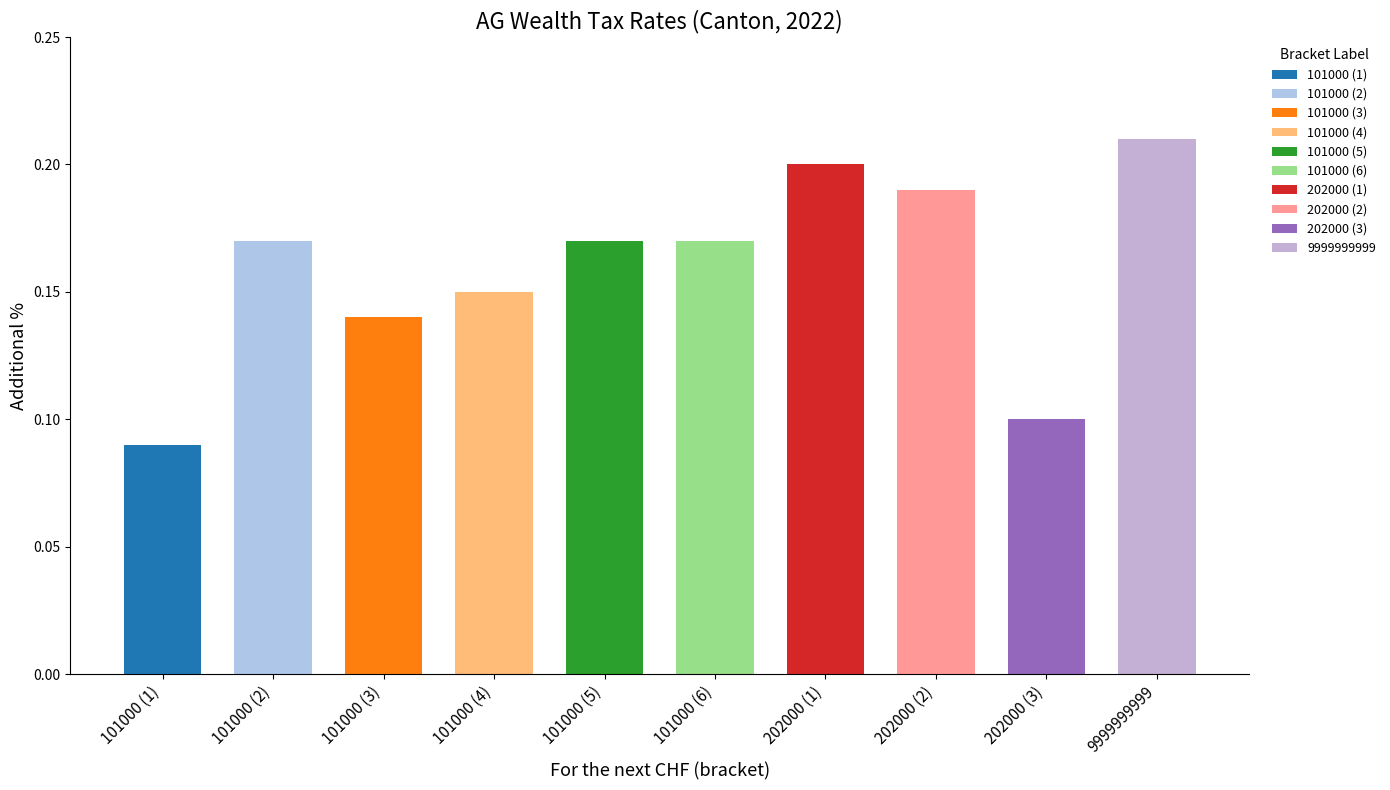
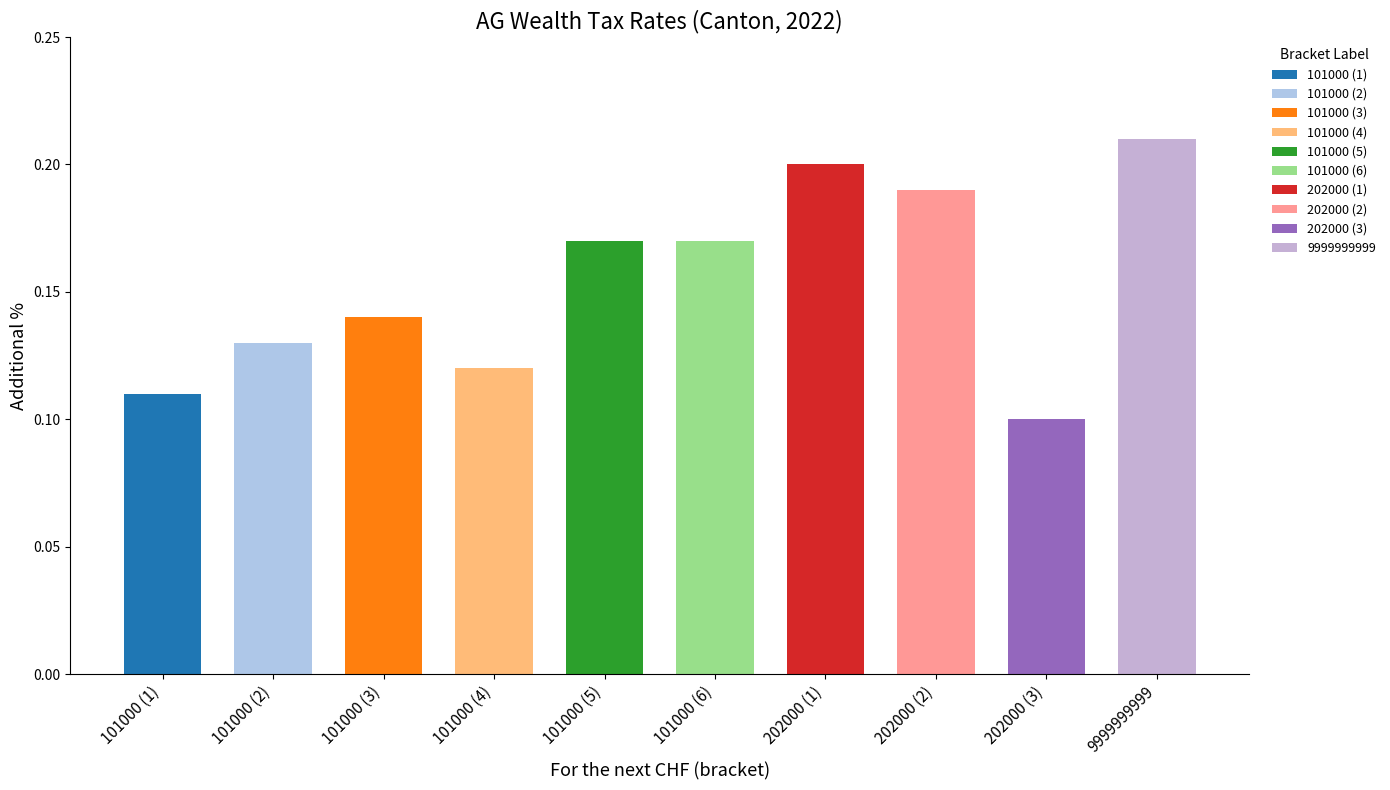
  {
-   "101000 (1)": 0.09,
-   "101000 (2)": 0.17,
+   "101000 (1)": 0.11,
+   "101000 (2)": 0.13,
    "101000 (3)": 0.14,
-   "101000 (4)": 0.15,
+   "101000 (4)": 0.12,
    "101000 (5)": 0.17,
    "101000 (6)": 0.17,
    "202000 (1)": 0.20,
    "202000 (2)": 0.19,
    "202000 (3)": 0.10,
    "9999999999": 0.21
  }
